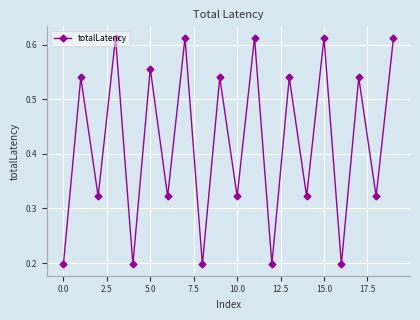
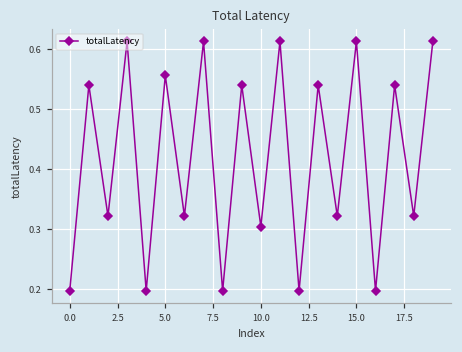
  {
    "0.0": 0.20,
    "5.0": 0.56,
-   "10.0": 0.32,
+   "10.0": 0.30,
    "15.0": 0.61
  }
